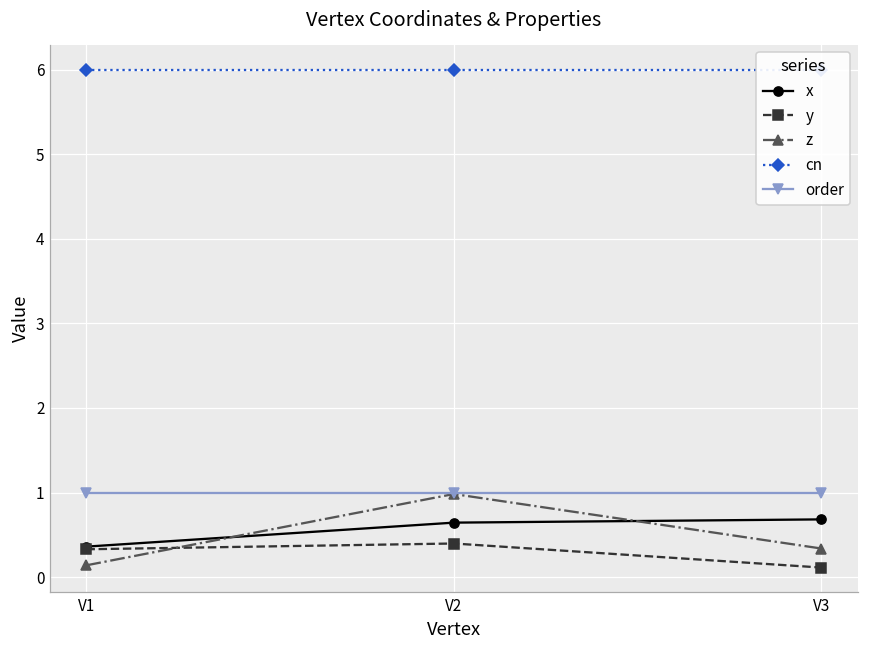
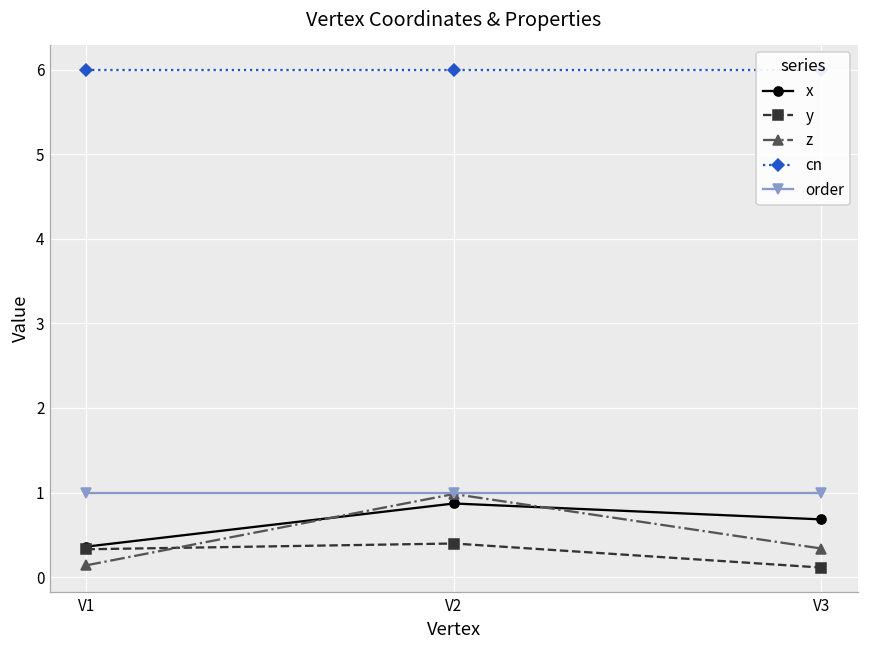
  {
    "x": {
-     "V2": 0.6,
+     "V2": 0.9,
      "V3": 0.7
    },
    "cn": {
      "V1": 6.0,
      "V2": 6.0
    },
    "order": {
      "V1": 1.0,
      "V3": 1.0
    }
  }
